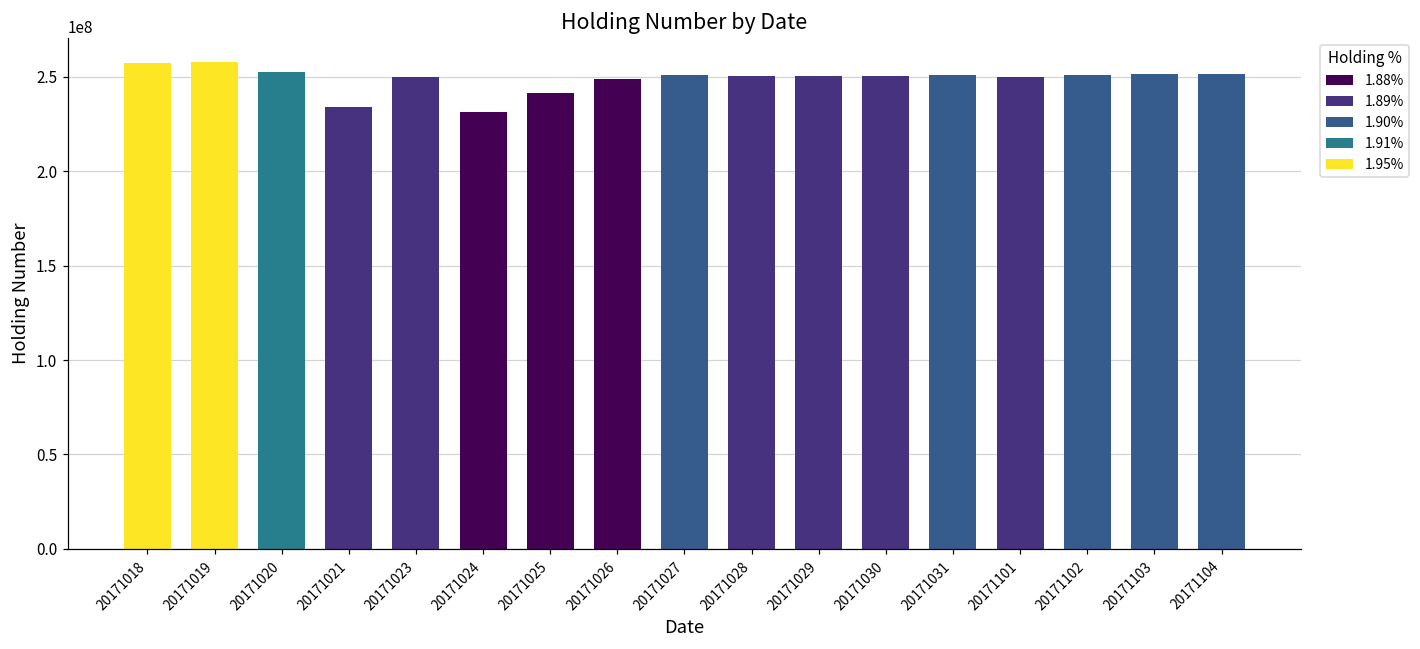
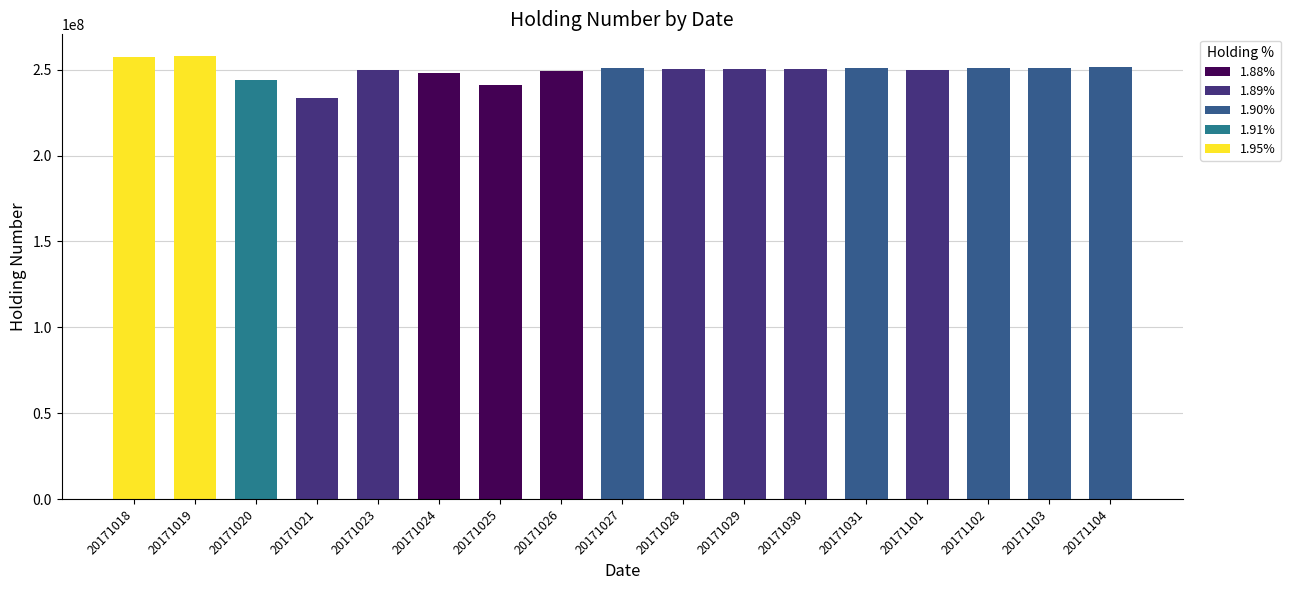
  {
    "20171018": 257000000,
    "20171019": 258000000,
-   "20171020": 252000000,
+   "20171020": 244000000,
    "20171021": 234000000,
    "20171023": 250000000,
-   "20171024": 231000000,
+   "20171024": 248000000,
    "20171025": 241000000,
    "20171026": 249000000,
    "20171027": 251000000,
    "20171028": 250000000,
    "20171029": 250000000,
    "20171030": 250000000,
    "20171031": 251000000,
    "20171101": 250000000,
    "20171102": 251000000,
    "20171103": 251000000,
    "20171104": 252000000
  }
